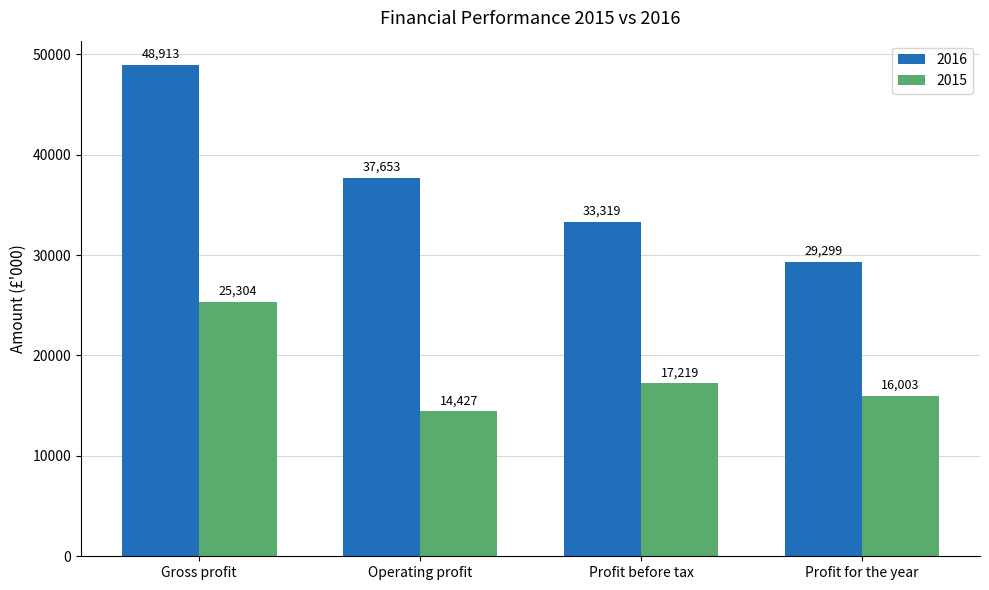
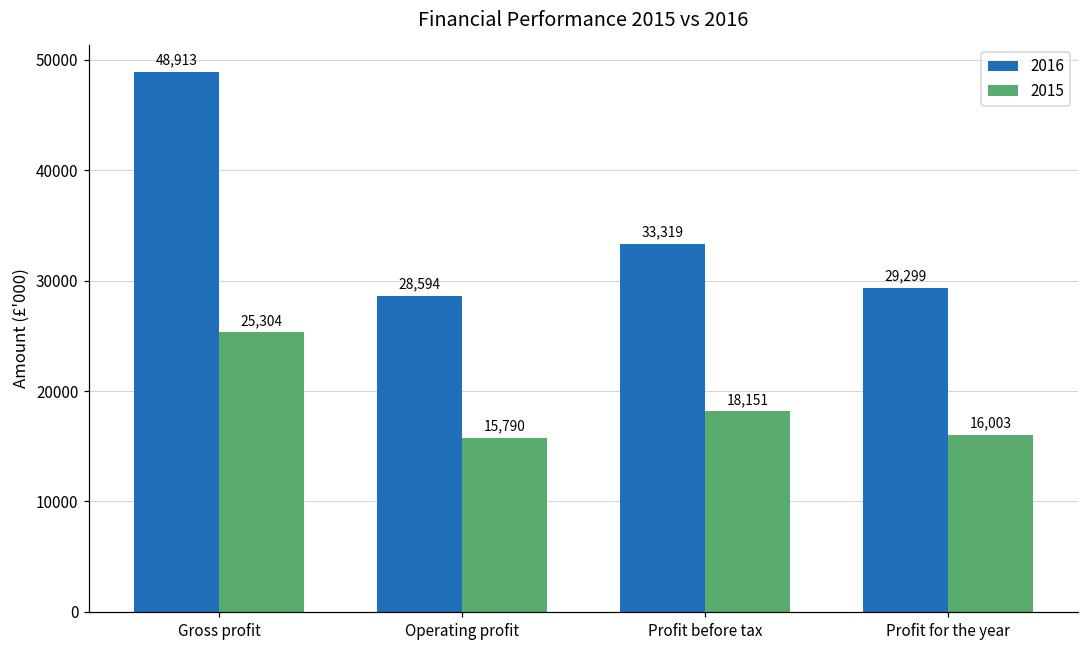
  {
    "2016": {
      "Gross profit": "48,913",
-     "Operating profit": "37,653",
+     "Operating profit": "28,594",
      "Profit before tax": "33,319",
      "Profit for the year": "29,299"
    },
    "2015": {
      "Gross profit": "25,304",
-     "Operating profit": "14,427",
-     "Profit before tax": "17,219",
+     "Operating profit": "15,790",
+     "Profit before tax": "18,151",
      "Profit for the year": "16,003"
    }
  }
